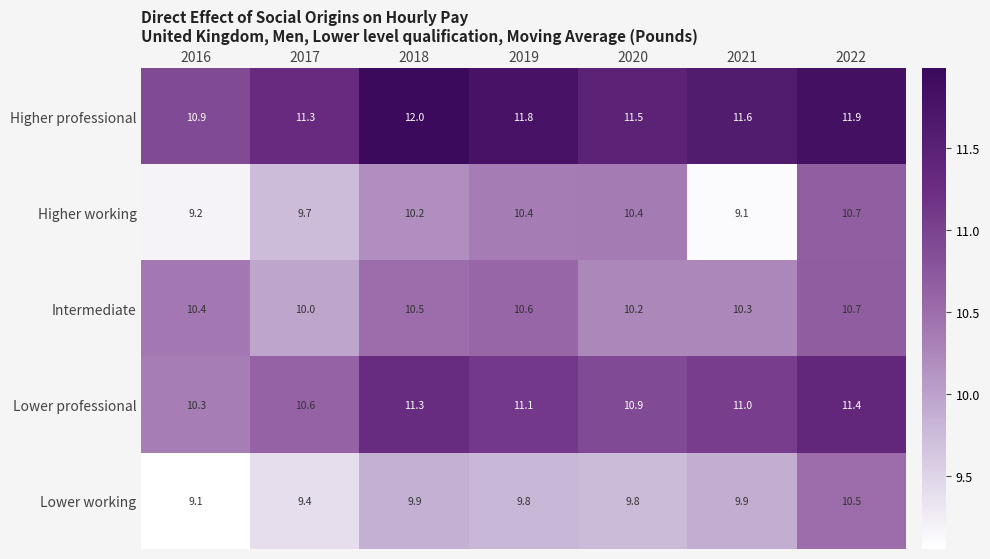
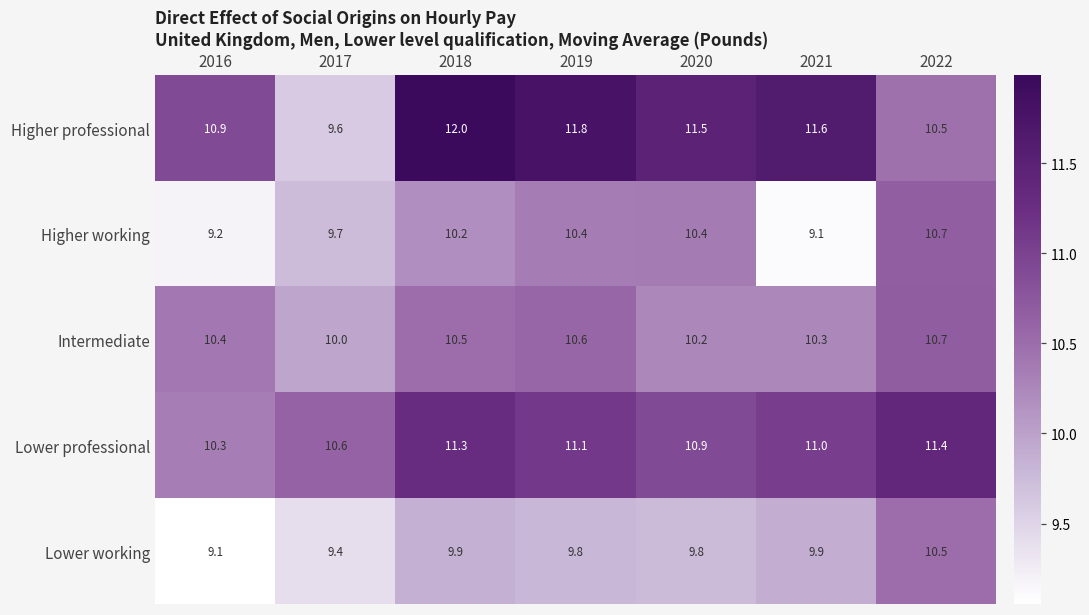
  {
    "Higher professional": {
      "2016": 10.9,
-     "2017": 11.3,
+     "2017": 9.6,
      "2018": 12.0,
      "2019": 11.8,
      "2020": 11.5,
      "2021": 11.6,
-     "2022": 11.9
+     "2022": 10.5
    },
    "Higher working": {
      "2016": 9.2,
      "2017": 9.7,
      "2018": 10.2,
      "2019": 10.4,
      "2020": 10.4,
      "2021": 9.1,
      "2022": 10.7
    },
    "Intermediate": {
      "2016": 10.4,
      "2017": 10.0,
      "2018": 10.5,
      "2019": 10.6,
      "2020": 10.2,
      "2021": 10.3,
      "2022": 10.7
    },
    "Lower professional": {
      "2016": 10.3,
      "2017": 10.6,
      "2018": 11.3,
      "2019": 11.1,
      "2020": 10.9,
      "2021": 11.0,
      "2022": 11.4
    },
    "Lower working": {
      "2016": 9.1,
      "2017": 9.4,
      "2018": 9.9,
      "2019": 9.8,
      "2020": 9.8,
      "2021": 9.9,
      "2022": 10.5
    }
  }
